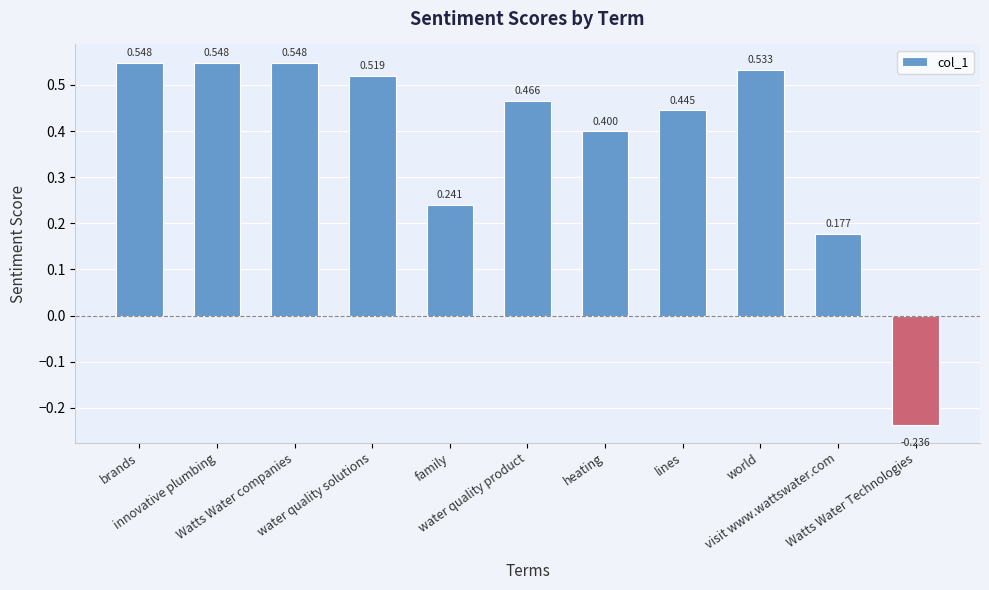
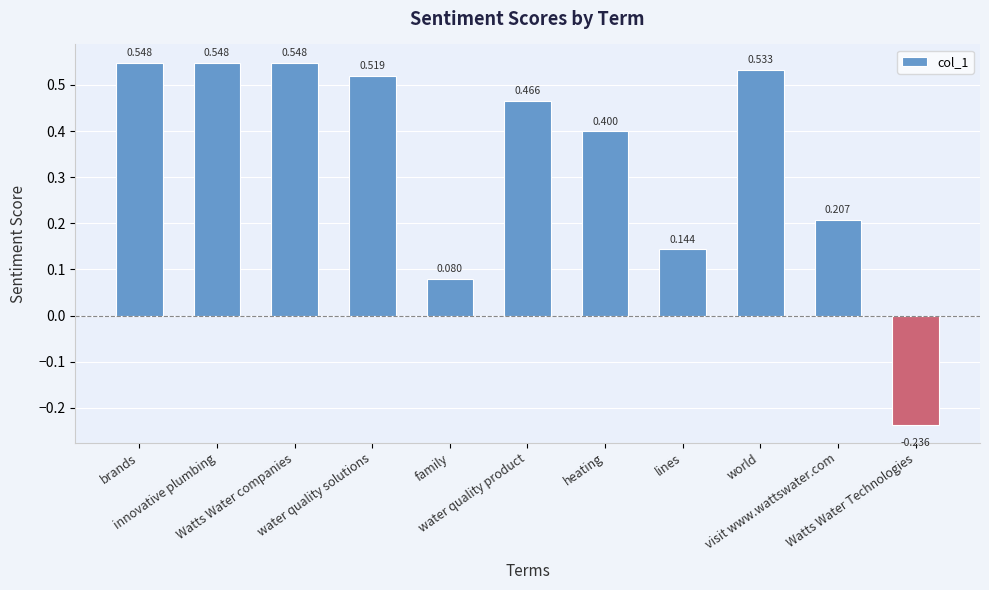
  {
    "brands": 0.548,
    "innovative plumbing": 0.548,
    "Watts Water companies": 0.548,
    "water quality solutions": 0.519,
-   "family": 0.241,
+   "family": 0.080,
    "water quality product": 0.466,
    "heating": 0.400,
-   "lines": 0.445,
+   "lines": 0.144,
    "world": 0.533,
-   "visit www.wattswater.com": 0.177,
+   "visit www.wattswater.com": 0.207,
    "Watts Water Technologies": -0.236
  }
